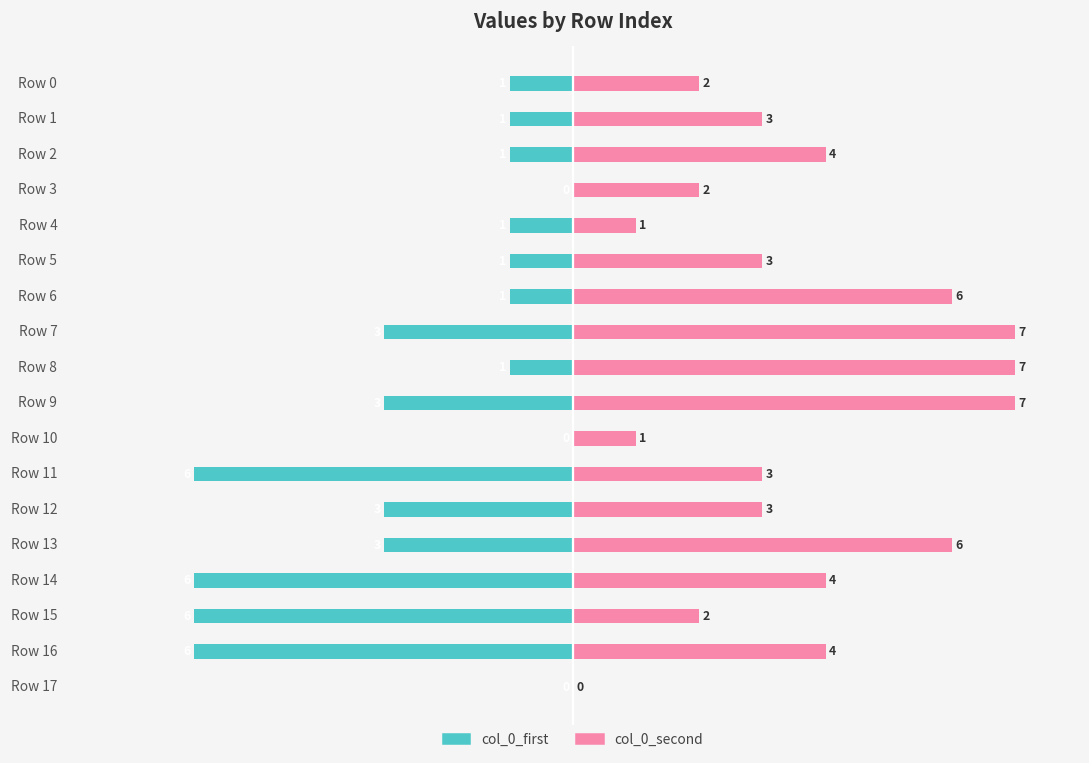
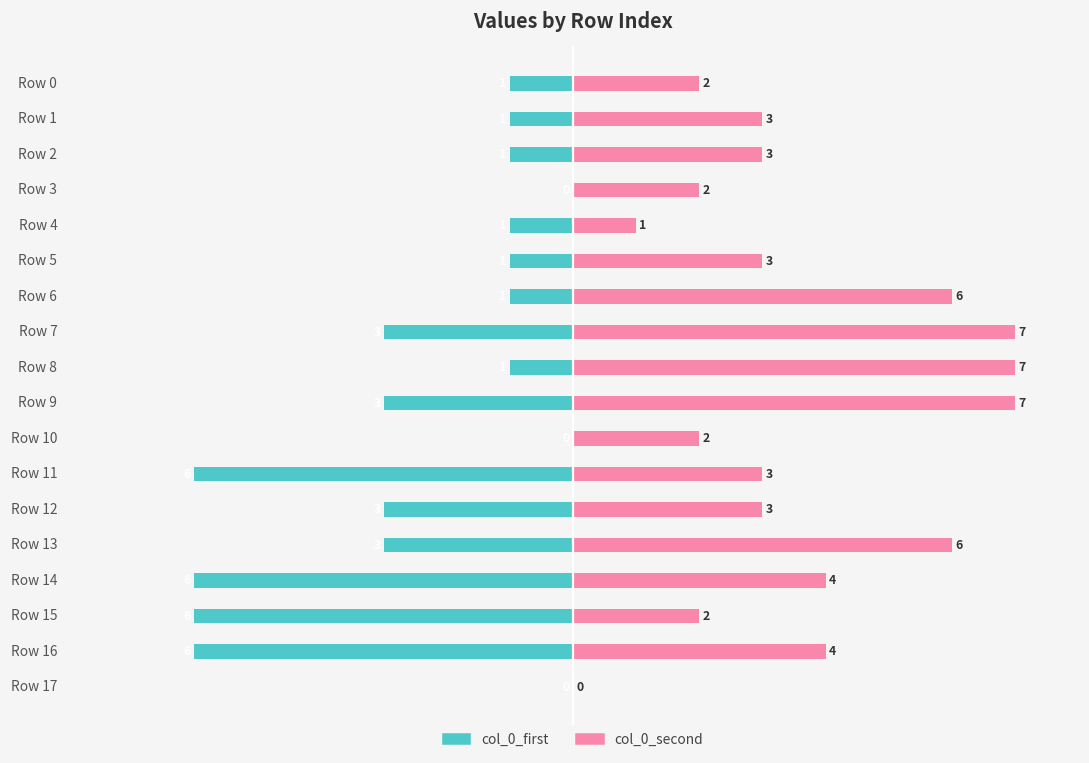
  {
    "col_0_first": {
      "Row 17": 0
    },
    "col_0_second": {
      "Row 0": 2,
      "Row 1": 3,
-     "Row 2": 4,
+     "Row 2": 3,
      "Row 3": 2,
      "Row 4": 1,
      "Row 5": 3,
      "Row 6": 6,
      "Row 7": 7,
      "Row 8": 7,
      "Row 9": 7,
-     "Row 10": 1,
+     "Row 10": 2,
      "Row 11": 3,
      "Row 12": 3,
      "Row 13": 6,
      "Row 14": 4,
      "Row 15": 2,
      "Row 16": 4,
      "Row 17": 0
    }
  }
